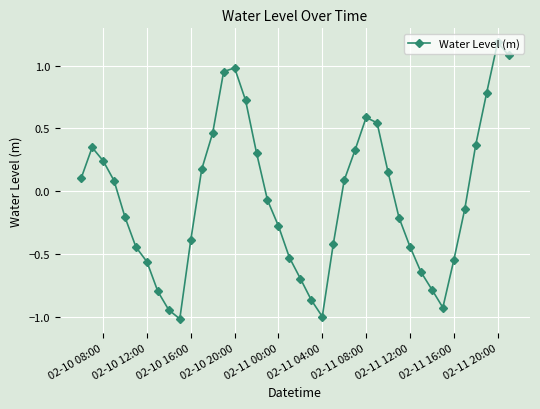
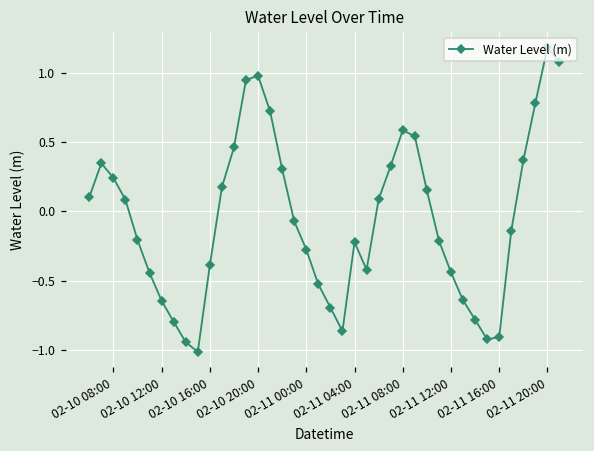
  {
    "02-10 08:00": 0.24,
-   "02-10 12:00": -0.56,
+   "02-10 12:00": -0.65,
    "02-10 16:00": -0.39,
    "02-10 20:00": 0.98,
    "02-11 00:00": -0.28,
-   "02-11 04:00": -1.00,
+   "02-11 04:00": -0.22,
    "02-11 08:00": 0.59,
    "02-11 12:00": -0.44,
-   "02-11 16:00": -0.55
+   "02-11 16:00": -0.91
  }
